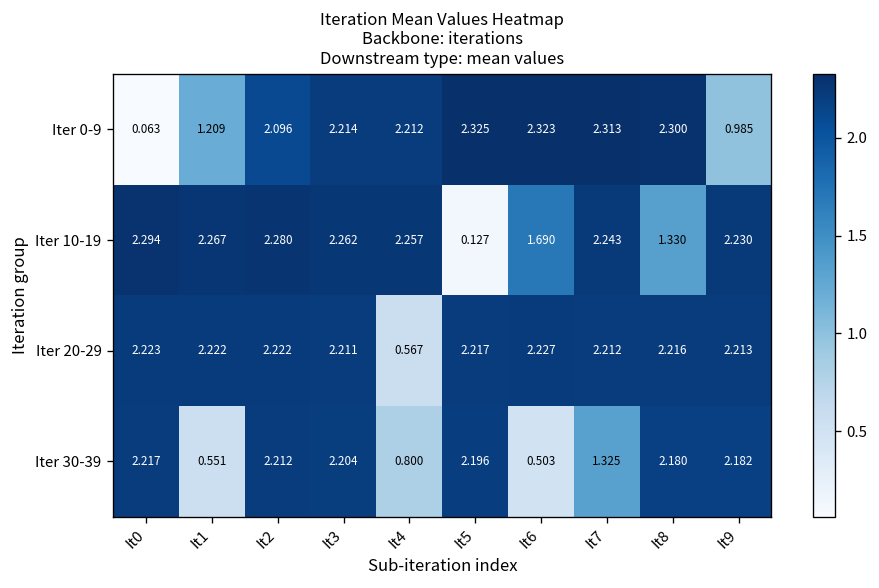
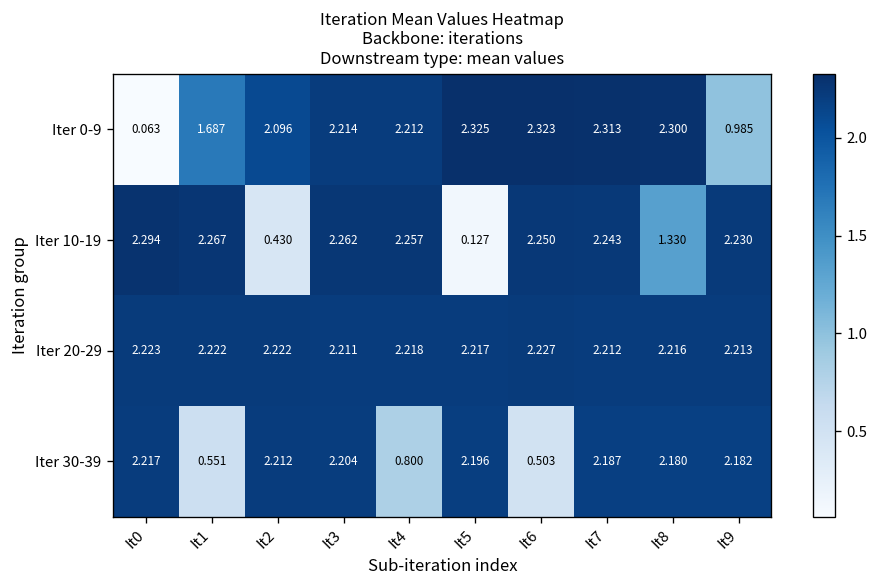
  {
    "Iter 0-9": {
      "It0": 0.063,
-     "It1": 1.209,
+     "It1": 1.687,
      "It2": 2.096,
      "It3": 2.214,
      "It4": 2.212,
      "It5": 2.325,
      "It6": 2.323,
      "It7": 2.313,
      "It8": 2.300,
      "It9": 0.985
    },
    "Iter 10-19": {
      "It0": 2.294,
      "It1": 2.267,
-     "It2": 2.280,
+     "It2": 0.430,
      "It3": 2.262,
      "It4": 2.257,
      "It5": 0.127,
-     "It6": 1.690,
+     "It6": 2.250,
      "It7": 2.243,
      "It8": 1.330,
      "It9": 2.230
    },
    "Iter 20-29": {
      "It0": 2.223,
      "It1": 2.222,
      "It2": 2.222,
      "It3": 2.211,
-     "It4": 0.567,
+     "It4": 2.218,
      "It5": 2.217,
      "It6": 2.227,
      "It7": 2.212,
      "It8": 2.216,
      "It9": 2.213
    },
    "Iter 30-39": {
      "It0": 2.217,
      "It1": 0.551,
      "It2": 2.212,
      "It3": 2.204,
      "It4": 0.800,
      "It5": 2.196,
      "It6": 0.503,
-     "It7": 1.325,
+     "It7": 2.187,
      "It8": 2.180,
      "It9": 2.182
    }
  }
